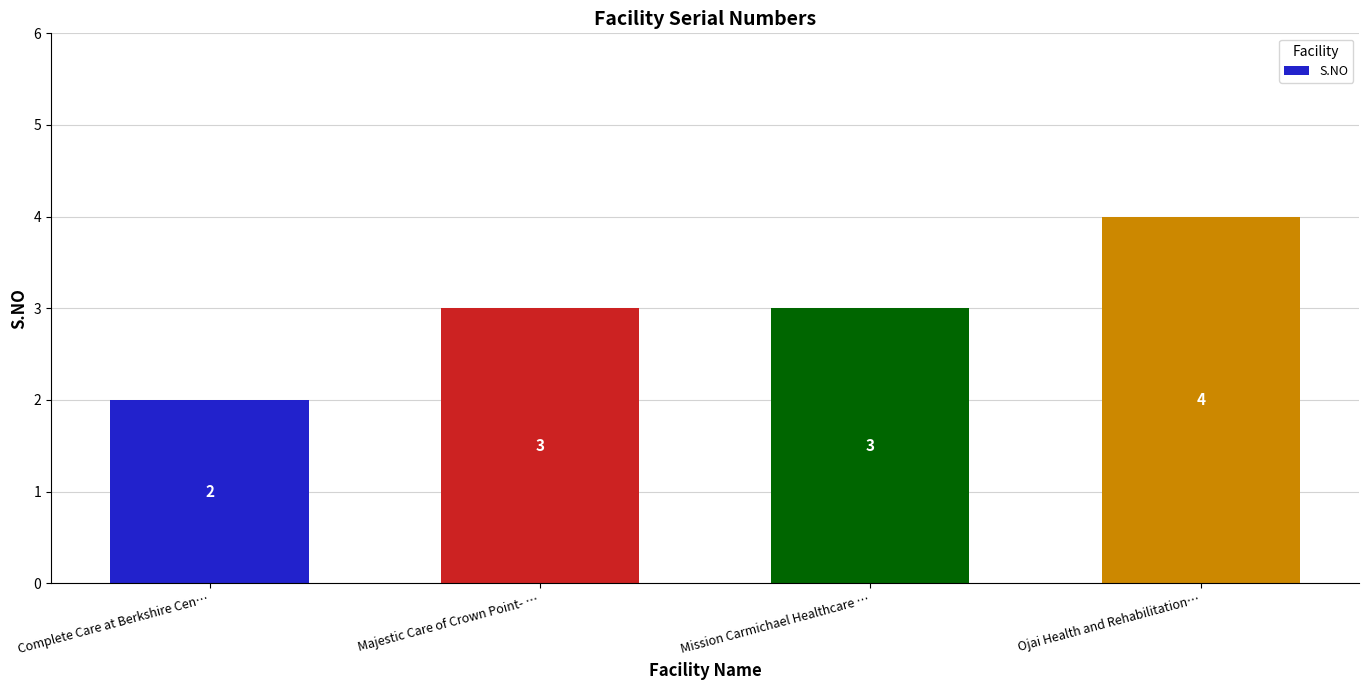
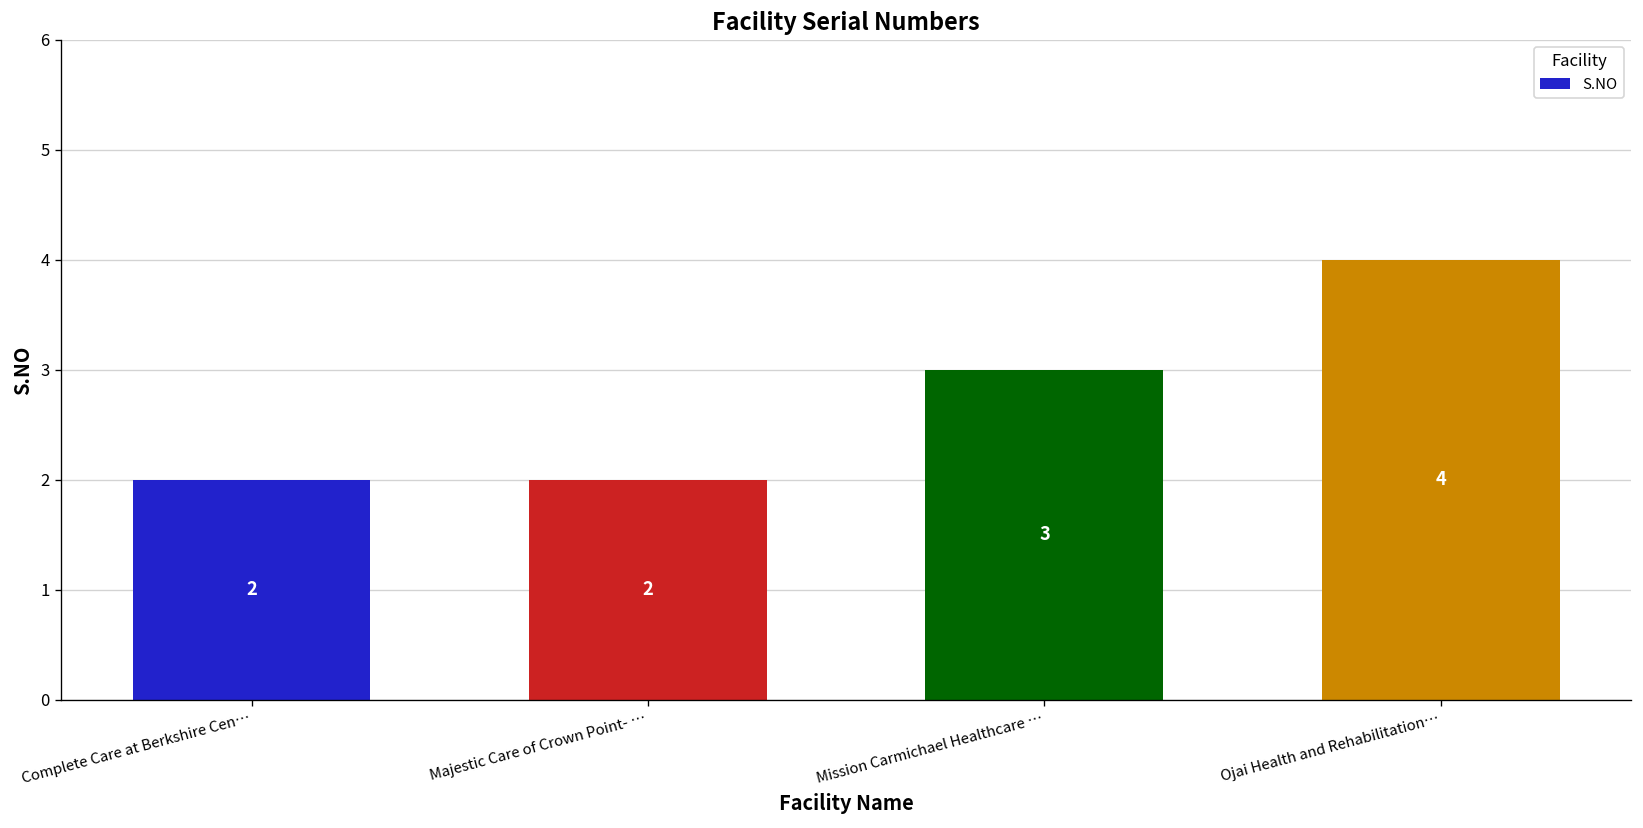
  {
    "Complete Care at Berkshire Cen…": 2,
-   "Majestic Care of Crown Point- …": 3,
+   "Majestic Care of Crown Point- …": 2,
    "Mission Carmichael Healthcare …": 3,
    "Ojai Health and Rehabilitation…": 4
  }
